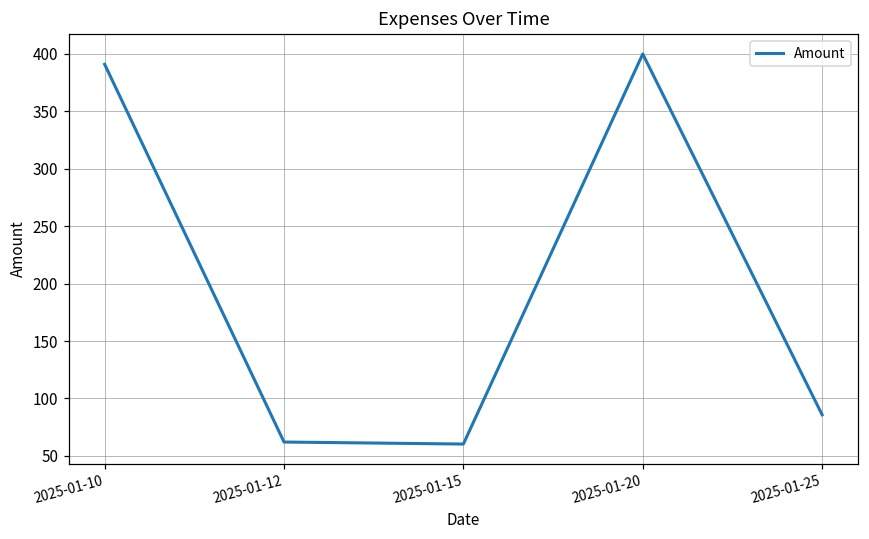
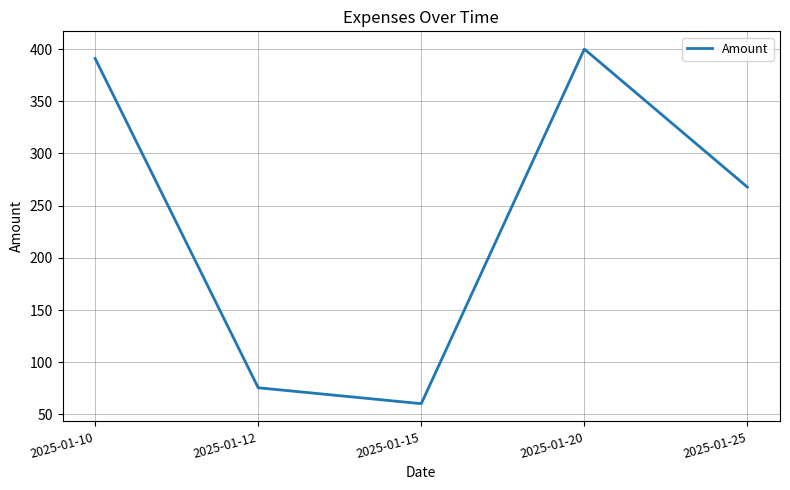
  {
    "2025-01-10": 391,
-   "2025-01-12": 62,
+   "2025-01-12": 76,
    "2025-01-15": 60,
    "2025-01-20": 400,
-   "2025-01-25": 86
+   "2025-01-25": 268
  }
